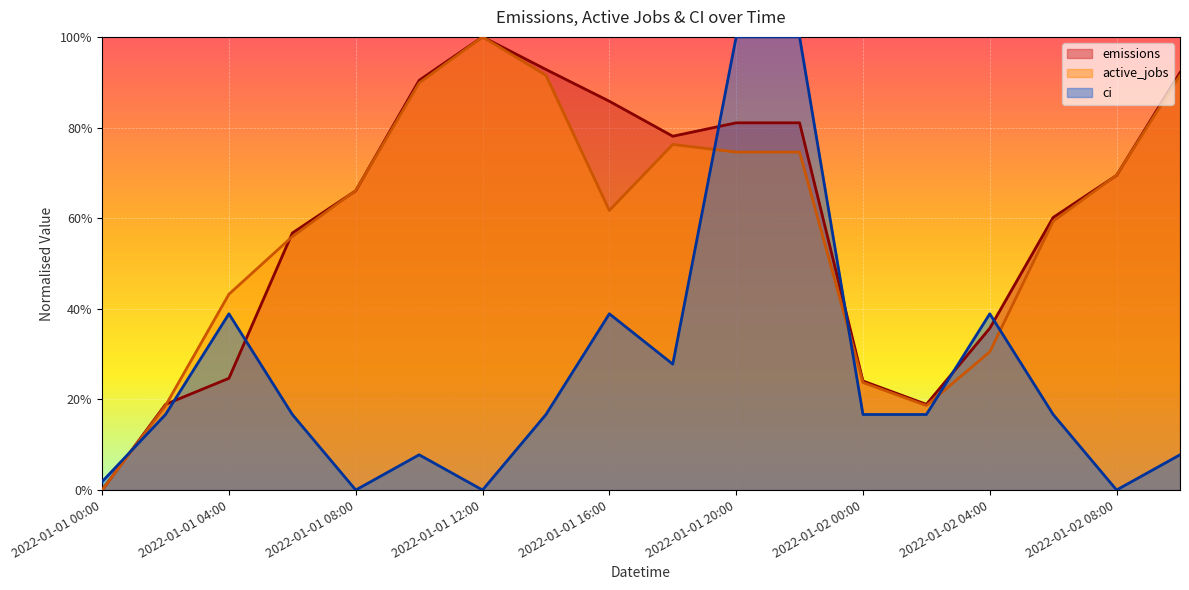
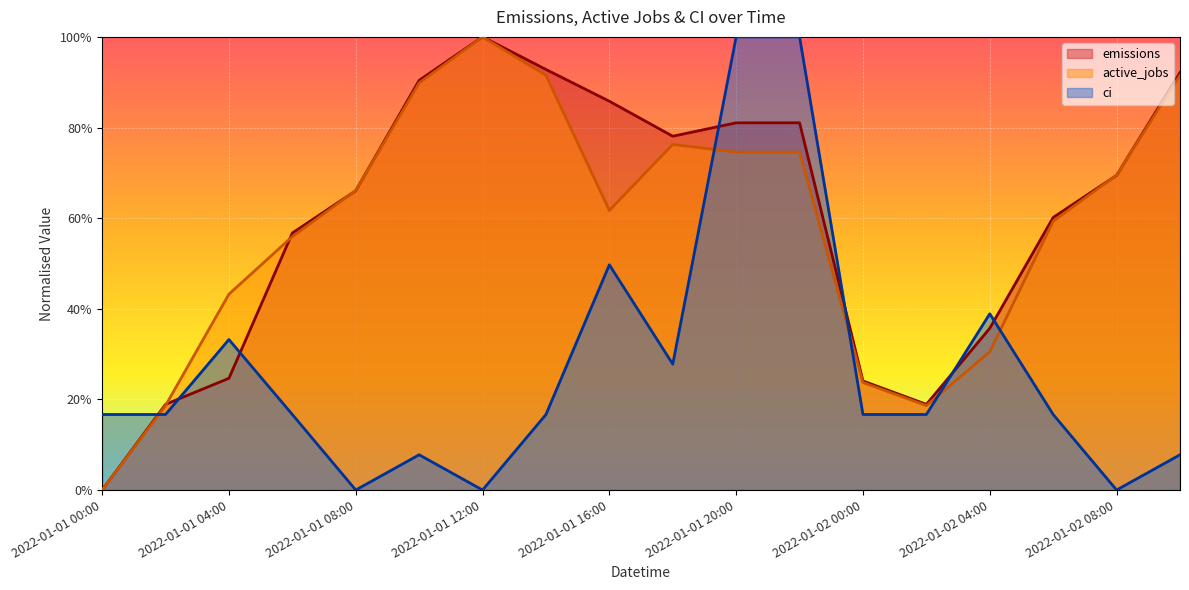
  {
    "emissions": {
      "2022-01-01 04:00": "25%",
      "2022-01-01 16:00": "86%",
      "2022-01-01 20:00": "81%",
      "2022-01-02 04:00": "36%"
    },
    "active_jobs": {
      "2022-01-01 04:00": "43%",
      "2022-01-01 16:00": "62%",
      "2022-01-01 20:00": "75%",
      "2022-01-02 04:00": "31%"
    },
    "ci": {
-     "2022-01-01 00:00": "2%",
-     "2022-01-01 04:00": "39%",
+     "2022-01-01 00:00": "17%",
+     "2022-01-01 04:00": "33%",
      "2022-01-01 08:00": "0%",
      "2022-01-01 12:00": "0%",
-     "2022-01-01 16:00": "39%",
+     "2022-01-01 16:00": "50%",
      "2022-01-01 20:00": "100%",
      "2022-01-02 00:00": "17%",
      "2022-01-02 04:00": "39%",
      "2022-01-02 08:00": "0%"
    }
  }
